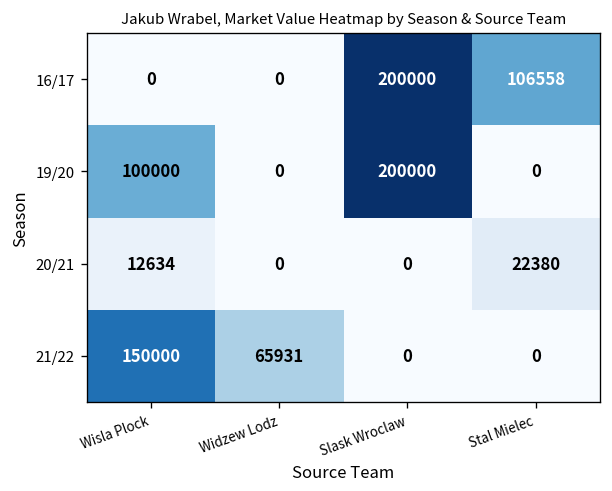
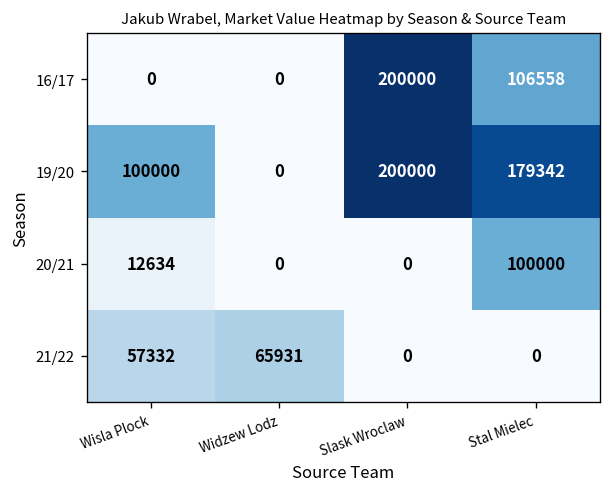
  {
    "16/17": {
      "Wisla Plock": 0,
      "Widzew Lodz": 0,
      "Slask Wroclaw": 200000,
      "Stal Mielec": 106558
    },
    "19/20": {
      "Wisla Plock": 100000,
      "Widzew Lodz": 0,
      "Slask Wroclaw": 200000,
-     "Stal Mielec": 0
+     "Stal Mielec": 179342
    },
    "20/21": {
      "Wisla Plock": 12634,
      "Widzew Lodz": 0,
      "Slask Wroclaw": 0,
-     "Stal Mielec": 22380
+     "Stal Mielec": 100000
    },
    "21/22": {
-     "Wisla Plock": 150000,
+     "Wisla Plock": 57332,
      "Widzew Lodz": 65931,
      "Slask Wroclaw": 0,
      "Stal Mielec": 0
    }
  }
